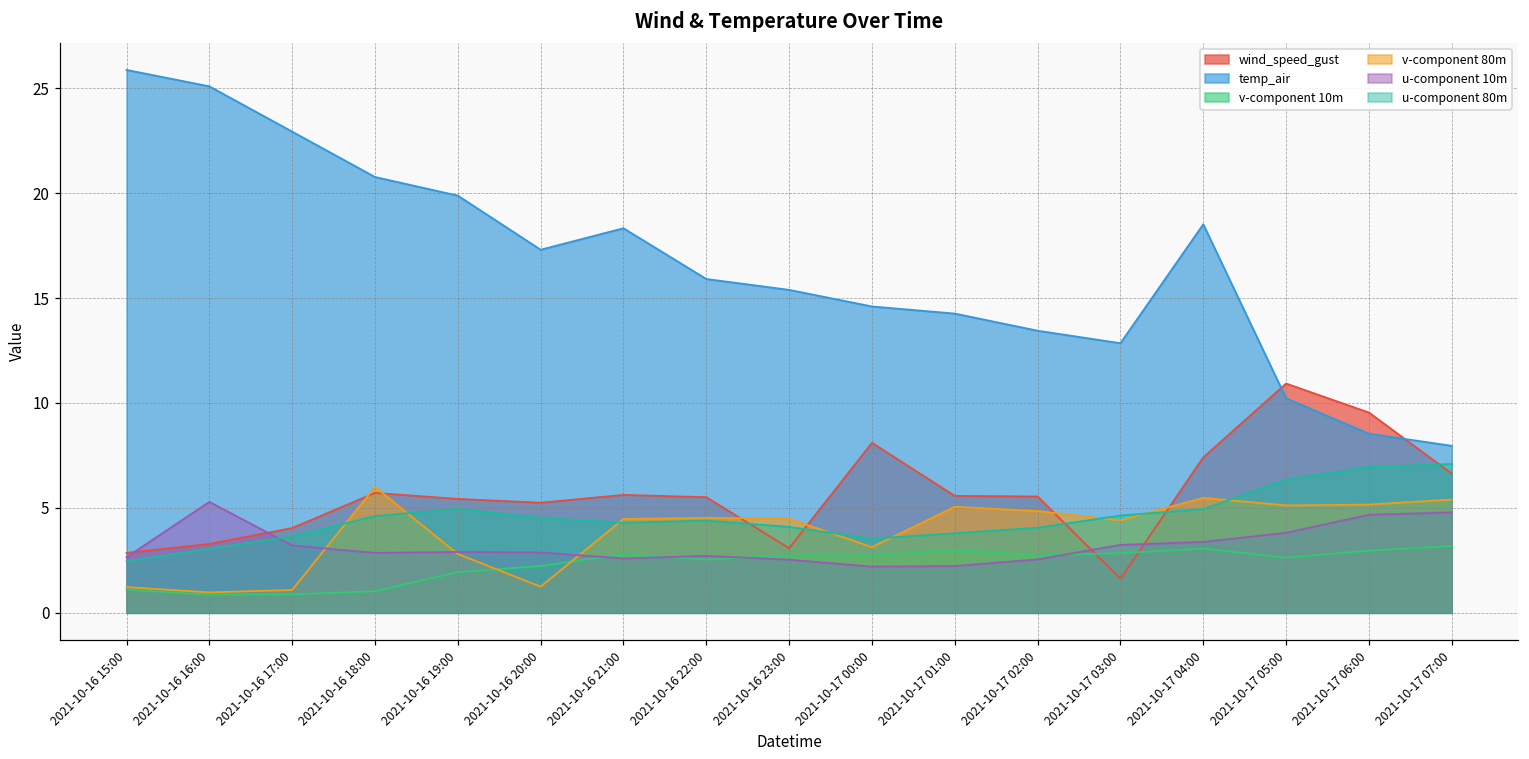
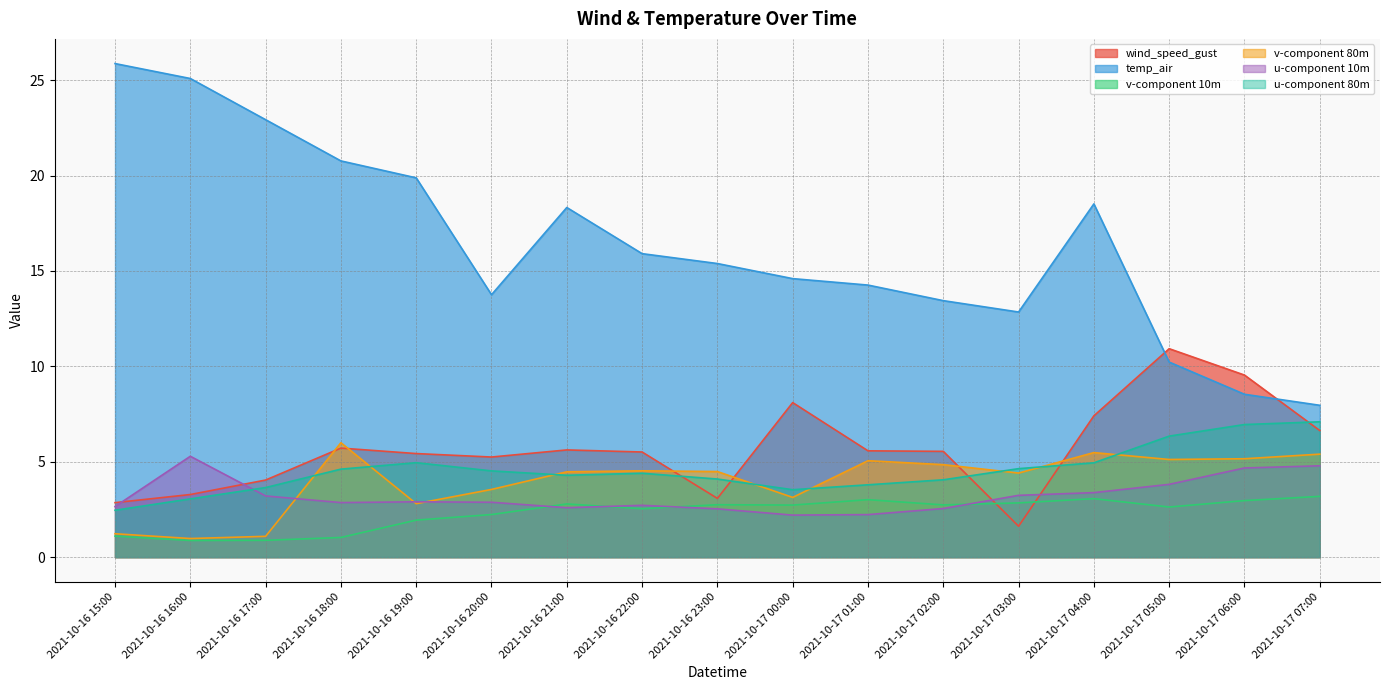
  {
    "wind_speed_gust": {
      "2021-10-16 15:00": 2.9,
      "2021-10-16 16:00": 3.3,
      "2021-10-16 17:00": 4.0,
      "2021-10-16 18:00": 5.7,
      "2021-10-16 19:00": 5.4,
      "2021-10-16 20:00": 5.2,
      "2021-10-16 21:00": 5.6,
      "2021-10-16 22:00": 5.5,
      "2021-10-16 23:00": 3.1,
      "2021-10-17 00:00": 8.1,
      "2021-10-17 01:00": 5.6,
      "2021-10-17 02:00": 5.5,
      "2021-10-17 03:00": 1.6,
      "2021-10-17 04:00": 7.4,
      "2021-10-17 05:00": 10.9,
      "2021-10-17 06:00": 9.5,
      "2021-10-17 07:00": 6.6
    },
    "temp_air": {
      "2021-10-16 15:00": 25.9,
      "2021-10-16 16:00": 25.1,
      "2021-10-16 17:00": 22.9,
      "2021-10-16 18:00": 20.8,
      "2021-10-16 19:00": 19.9,
-     "2021-10-16 20:00": 17.3,
+     "2021-10-16 20:00": 13.8,
      "2021-10-16 21:00": 18.3,
      "2021-10-16 22:00": 15.9,
      "2021-10-16 23:00": 15.4,
      "2021-10-17 00:00": 14.6,
      "2021-10-17 01:00": 14.3,
      "2021-10-17 02:00": 13.4,
      "2021-10-17 03:00": 12.8,
      "2021-10-17 04:00": 18.5,
      "2021-10-17 05:00": 10.2,
      "2021-10-17 06:00": 8.5,
      "2021-10-17 07:00": 8.0
    },
    "v-component 80m": {
      "2021-10-16 17:00": 1.1,
      "2021-10-16 18:00": 6.0,
-     "2021-10-16 20:00": 1.2,
+     "2021-10-16 20:00": 3.5,
      "2021-10-16 21:00": 4.5,
      "2021-10-16 23:00": 4.5,
      "2021-10-17 00:00": 3.1,
      "2021-10-17 01:00": 5.1,
      "2021-10-17 02:00": 4.8,
      "2021-10-17 03:00": 4.4,
      "2021-10-17 04:00": 5.5,
      "2021-10-17 05:00": 5.1,
      "2021-10-17 06:00": 5.2,
      "2021-10-17 07:00": 5.4
    },
    "u-component 10m": {
      "2021-10-16 15:00": 2.6,
      "2021-10-16 16:00": 5.3,
      "2021-10-16 17:00": 3.2,
      "2021-10-16 18:00": 2.9,
      "2021-10-16 20:00": 2.9,
      "2021-10-16 21:00": 2.6,
      "2021-10-16 22:00": 2.7,
      "2021-10-16 23:00": 2.5,
      "2021-10-17 00:00": 2.2,
      "2021-10-17 01:00": 2.2,
      "2021-10-17 02:00": 2.5,
      "2021-10-17 03:00": 3.2,
      "2021-10-17 04:00": 3.4,
      "2021-10-17 05:00": 3.8,
      "2021-10-17 06:00": 4.7,
      "2021-10-17 07:00": 4.8
    }
  }
